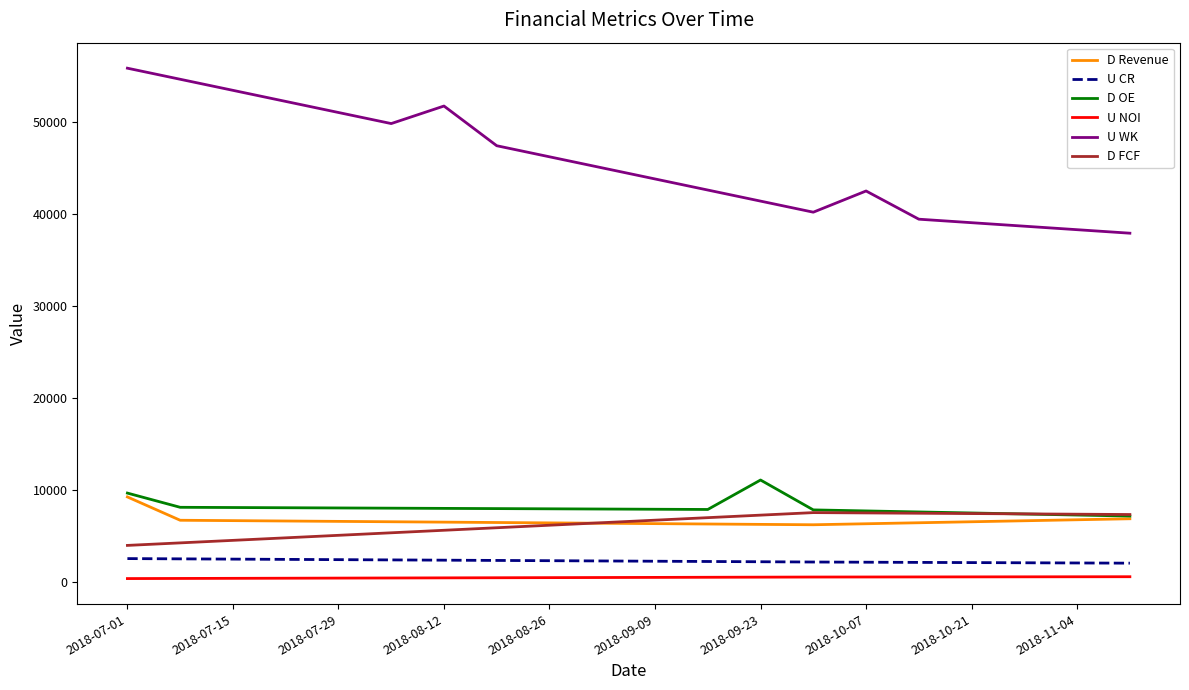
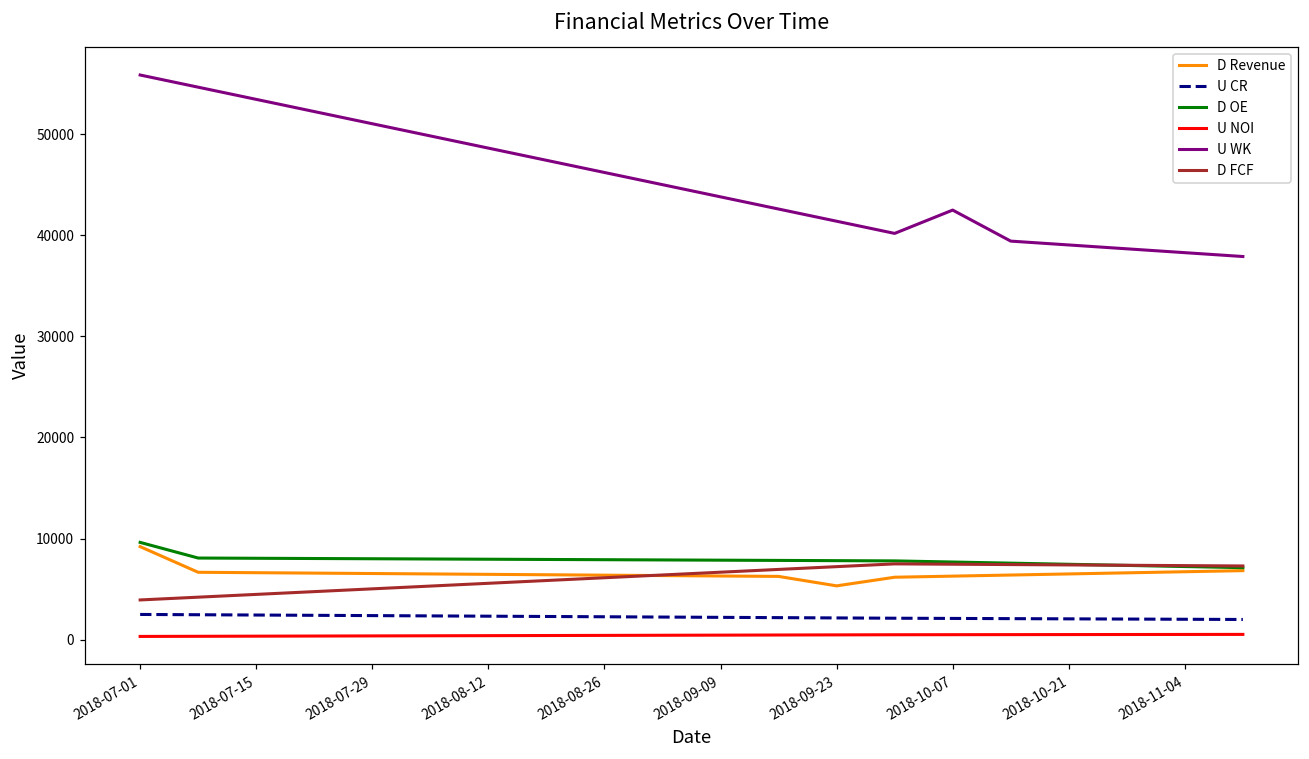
  {
    "D Revenue": {
      "2018-07-01": 9000,
      "2018-07-15": 7000,
      "2018-07-29": 7000,
      "2018-08-12": 6000,
      "2018-09-09": 6000,
-     "2018-09-23": 6000,
+     "2018-09-23": 5000,
      "2018-10-07": 6000,
      "2018-10-21": 7000,
      "2018-11-04": 7000
    },
    "U CR": {
      "2018-07-01": 2000,
      "2018-07-15": 2000,
      "2018-07-29": 2000,
      "2018-08-12": 2000,
      "2018-08-26": 2000,
      "2018-09-09": 2000,
      "2018-09-23": 2000,
      "2018-10-07": 2000,
      "2018-10-21": 2000,
      "2018-11-04": 2000
    },
    "D OE": {
      "2018-07-01": 10000,
      "2018-07-15": 8000,
      "2018-07-29": 8000,
      "2018-08-12": 8000,
      "2018-08-26": 8000,
      "2018-09-09": 8000,
-     "2018-09-23": 11000
+     "2018-09-23": 8000
    },
    "U NOI": {
      "2018-07-01": 0,
      "2018-07-15": 0,
      "2018-07-29": 0,
      "2018-08-12": 0,
      "2018-08-26": 0,
      "2018-09-09": 0,
      "2018-09-23": 0,
      "2018-10-07": 0,
      "2018-10-21": 1000,
      "2018-11-04": 1000
    },
    "U WK": {
      "2018-07-01": 56000,
      "2018-07-15": 53000,
      "2018-07-29": 51000,
-     "2018-08-12": 52000,
+     "2018-08-12": 49000,
      "2018-08-26": 46000,
      "2018-09-09": 44000,
      "2018-09-23": 41000,
      "2018-10-07": 42000,
      "2018-10-21": 39000,
      "2018-11-04": 38000
    },
    "D FCF": {
      "2018-07-01": 4000,
      "2018-07-15": 4000,
      "2018-07-29": 5000,
      "2018-08-12": 6000,
      "2018-09-09": 7000,
      "2018-09-23": 7000
    }
  }
